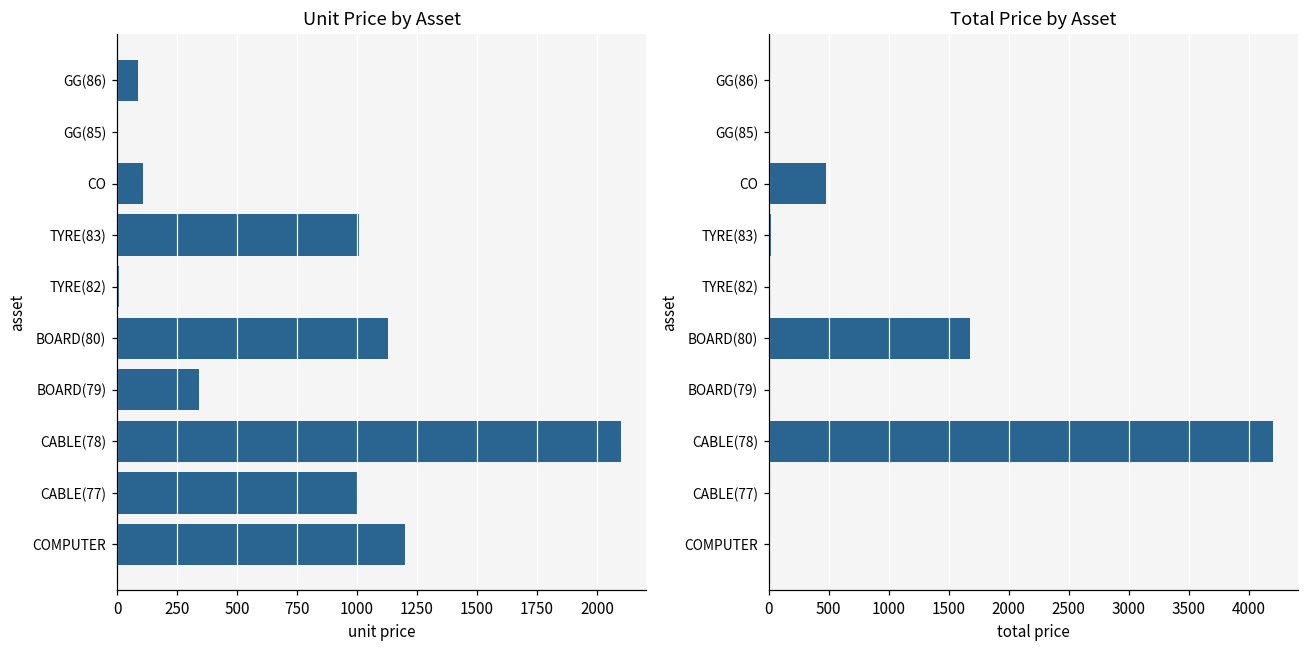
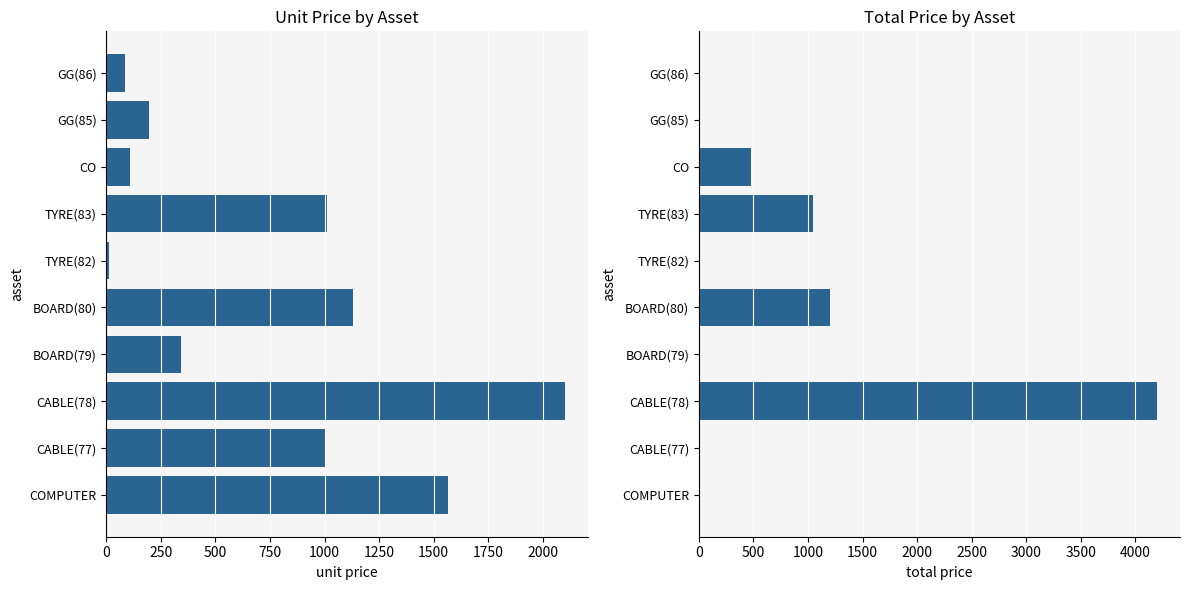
  {
    "Unit Price by Asset": {
      "GG(86)": 90,
-     "GG(85)": 0,
+     "GG(85)": 200,
      "CO": 110,
      "TYRE(83)": 1010,
      "BOARD(80)": 1130,
      "BOARD(79)": 340,
      "CABLE(78)": 2100,
      "CABLE(77)": 1000,
-     "COMPUTER": 1200
+     "COMPUTER": 1570
    },
    "Total Price by Asset": {
      "GG(85)": 0,
      "CO": 470,
-     "TYRE(83)": 20,
+     "TYRE(83)": 1040,
      "TYRE(82)": 0,
-     "BOARD(80)": 1670,
+     "BOARD(80)": 1200,
      "BOARD(79)": 0,
      "CABLE(78)": 4200,
      "CABLE(77)": 0,
      "COMPUTER": 0
    }
  }
